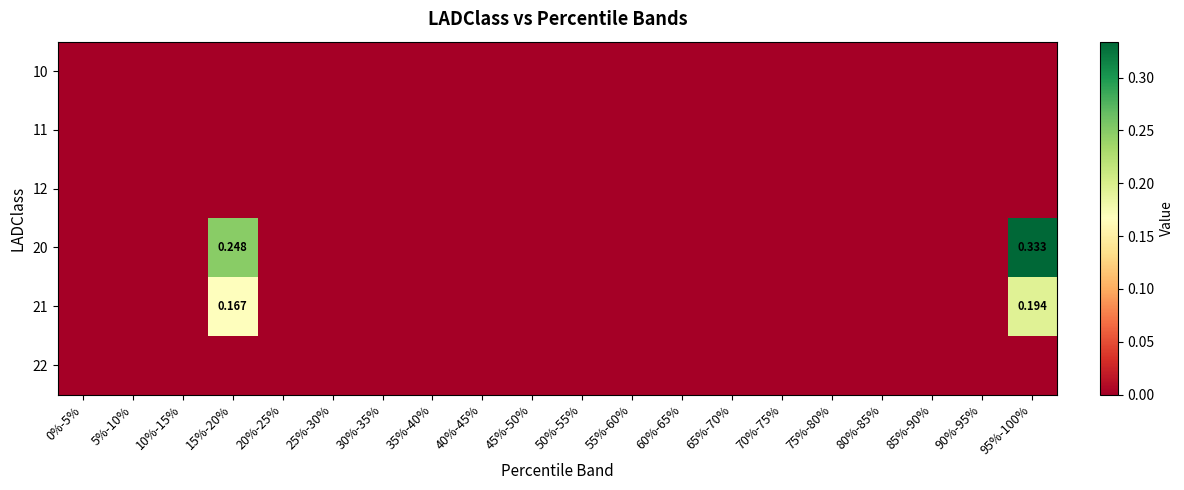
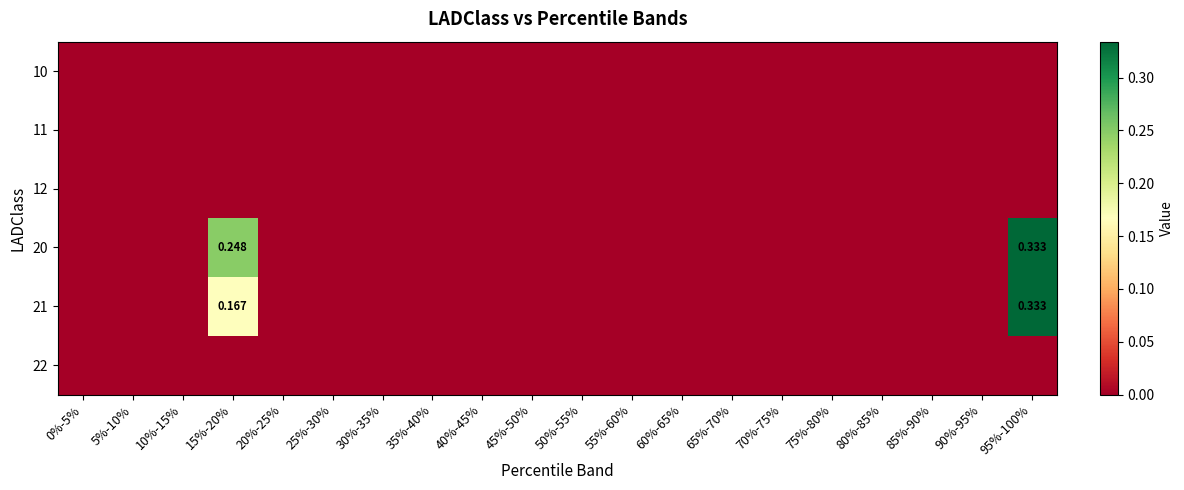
  {
    "20": {
      "15%-20%": 0.248,
      "95%-100%": 0.333
    },
    "21": {
      "15%-20%": 0.167,
-     "95%-100%": 0.194
+     "95%-100%": 0.333
    }
  }
